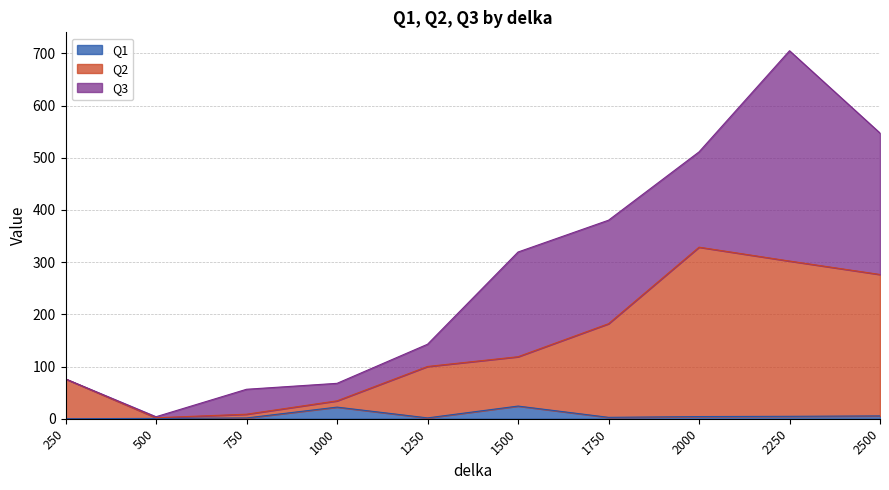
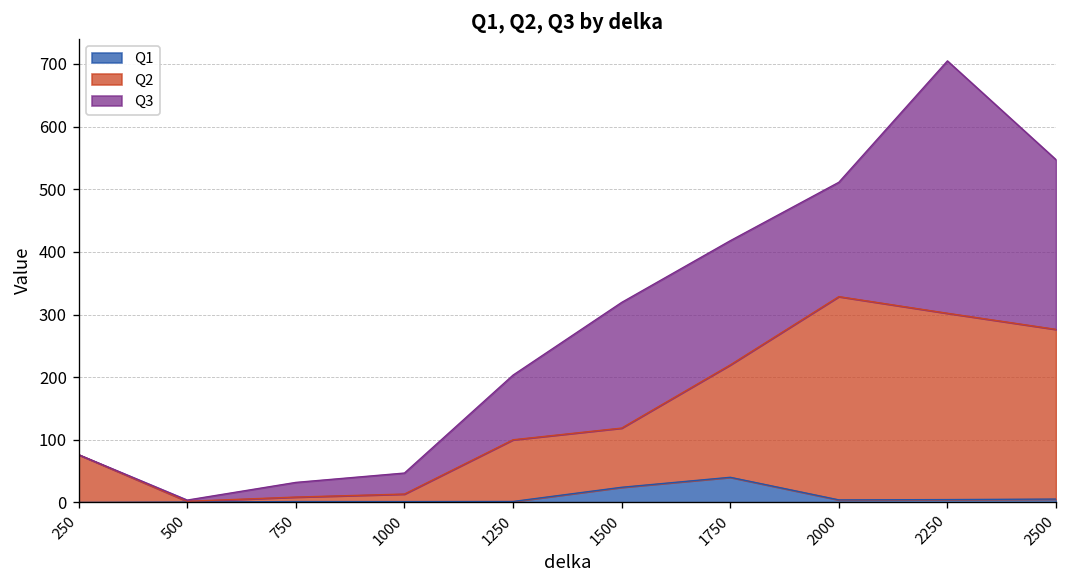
  {
    "Q1": {
      "250": 0,
      "750": 0,
-     "1000": 20,
+     "1000": 0,
      "1250": 0,
      "1500": 20,
-     "1750": 0,
+     "1750": 40,
      "2000": 0,
      "2250": 0,
      "2500": 10
    },
    "Q2": {
      "750": 10,
      "1000": 10,
      "1250": 100,
      "1500": 90,
      "1750": 180,
      "2000": 320,
      "2250": 300,
      "2500": 270
    },
    "Q3": {
-     "750": 50,
+     "750": 20,
      "1000": 30,
-     "1250": 40,
+     "1250": 100,
      "1500": 200,
      "1750": 200,
      "2000": 180,
      "2250": 400,
      "2500": 270
    }
  }
